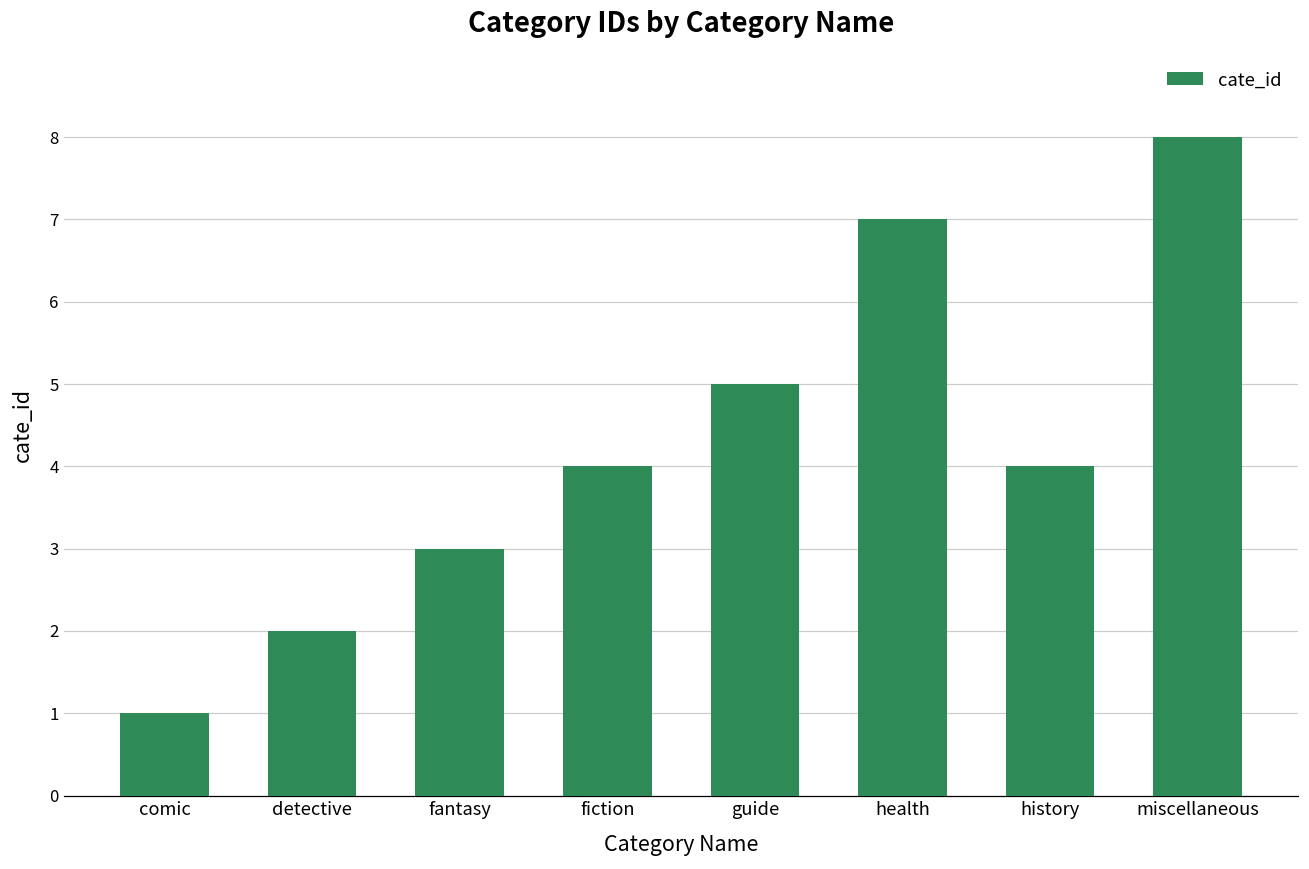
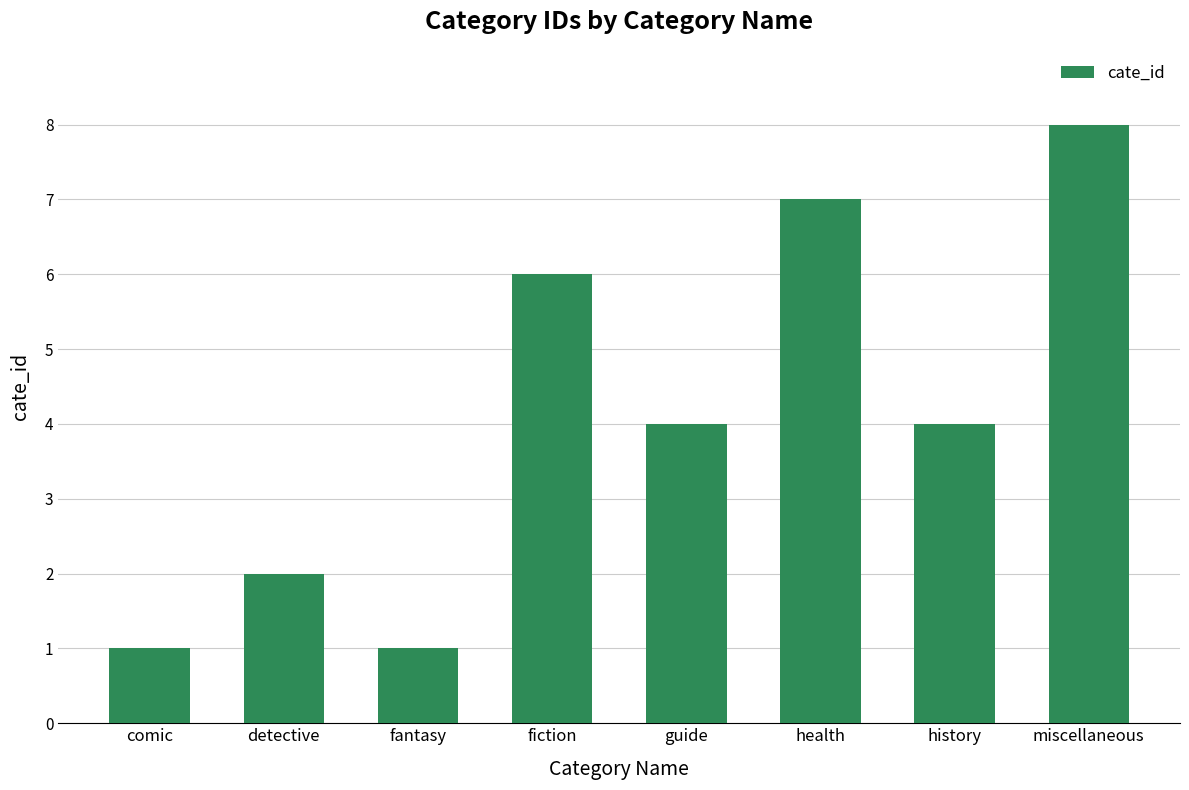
  {
    "comic": 1,
    "detective": 2,
-   "fantasy": 3,
-   "fiction": 4,
-   "guide": 5,
+   "fantasy": 1,
+   "fiction": 6,
+   "guide": 4,
    "health": 7,
    "history": 4,
    "miscellaneous": 8
  }
